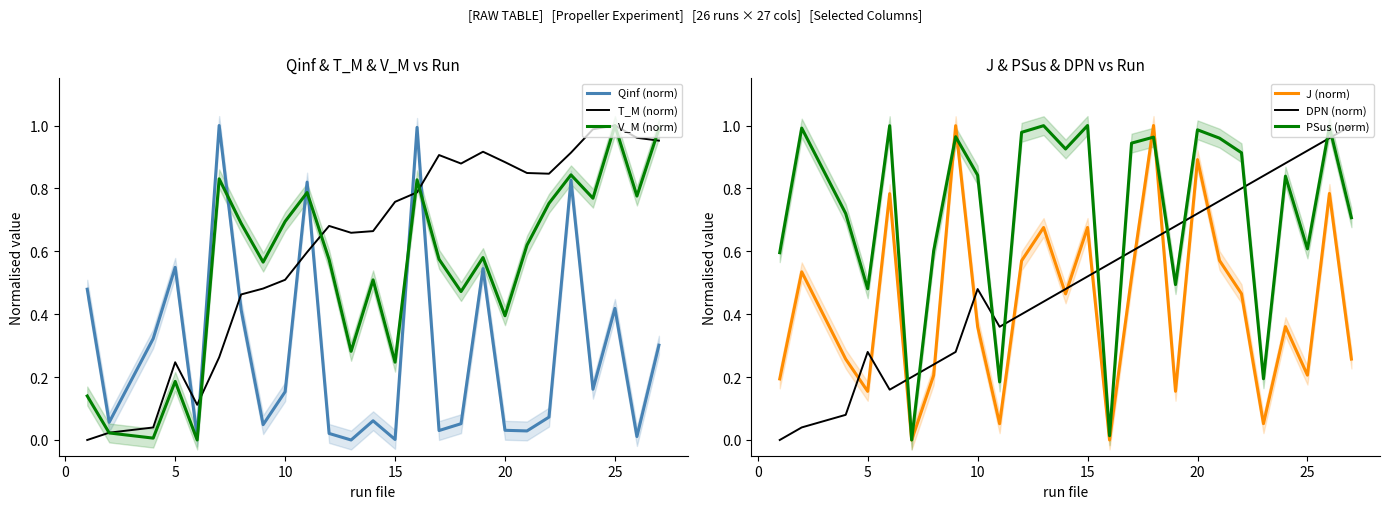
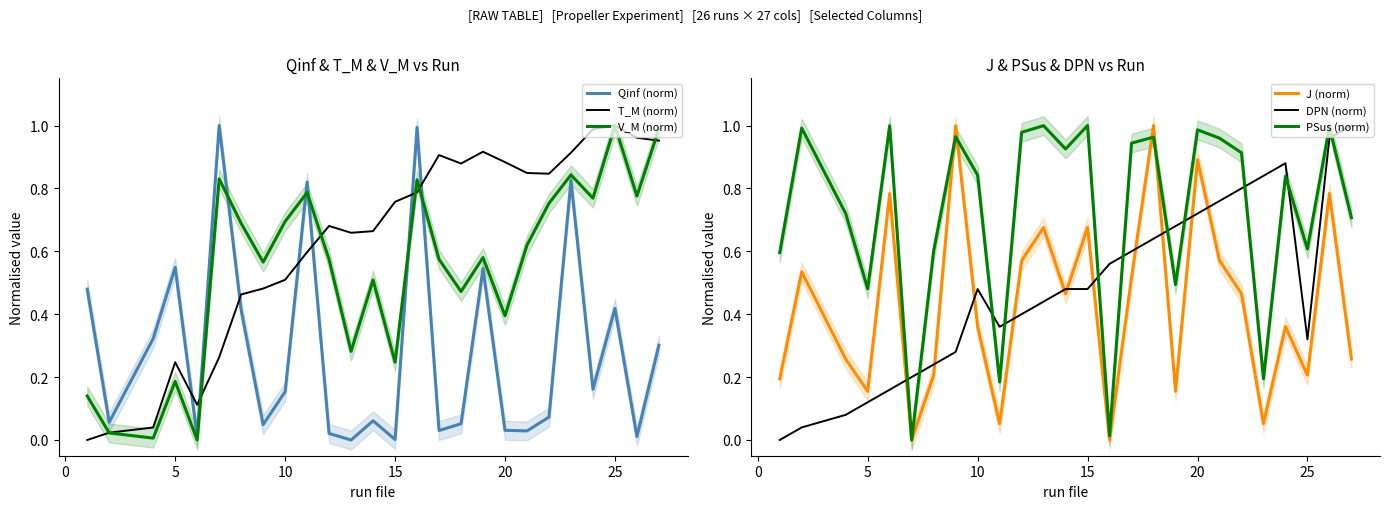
  {
    "Qinf & T_M & V_M vs Run": {
      "T_M (norm)": {
        "5": 0.25,
        "10": 0.51,
        "15": 0.76,
        "20": 0.88
      }
    },
    "J & PSus & DPN vs Run": {
      "DPN (norm)": {
-       "5": 0.28,
+       "5": 0.12,
        "10": 0.48,
-       "15": 0.52,
+       "15": 0.48,
        "20": 0.72,
-       "25": 0.92
+       "25": 0.32
      }
    }
  }
